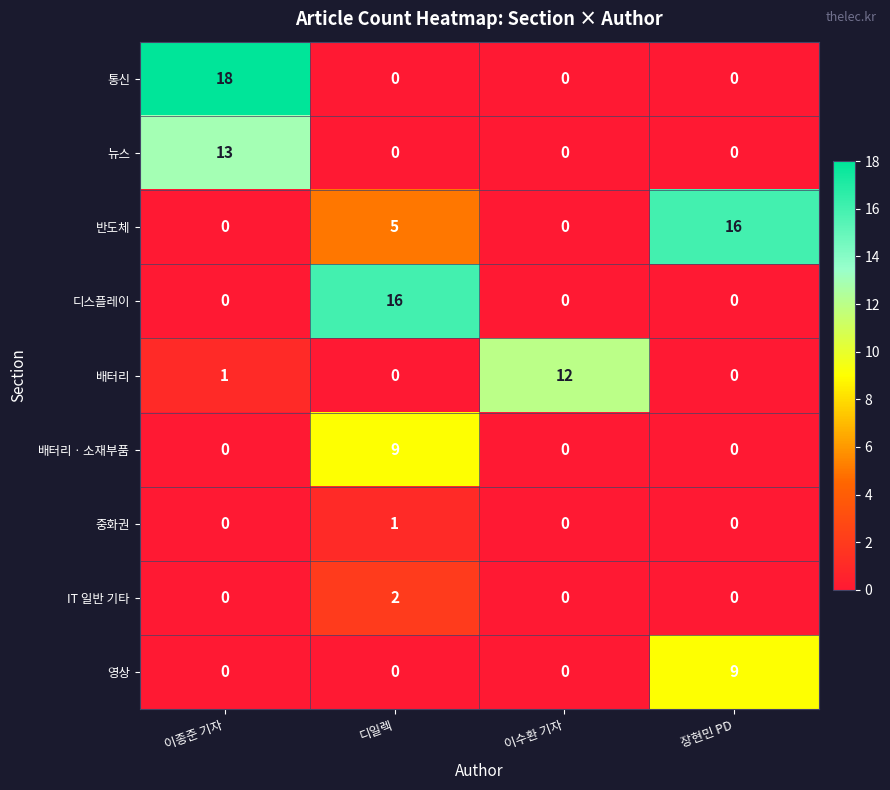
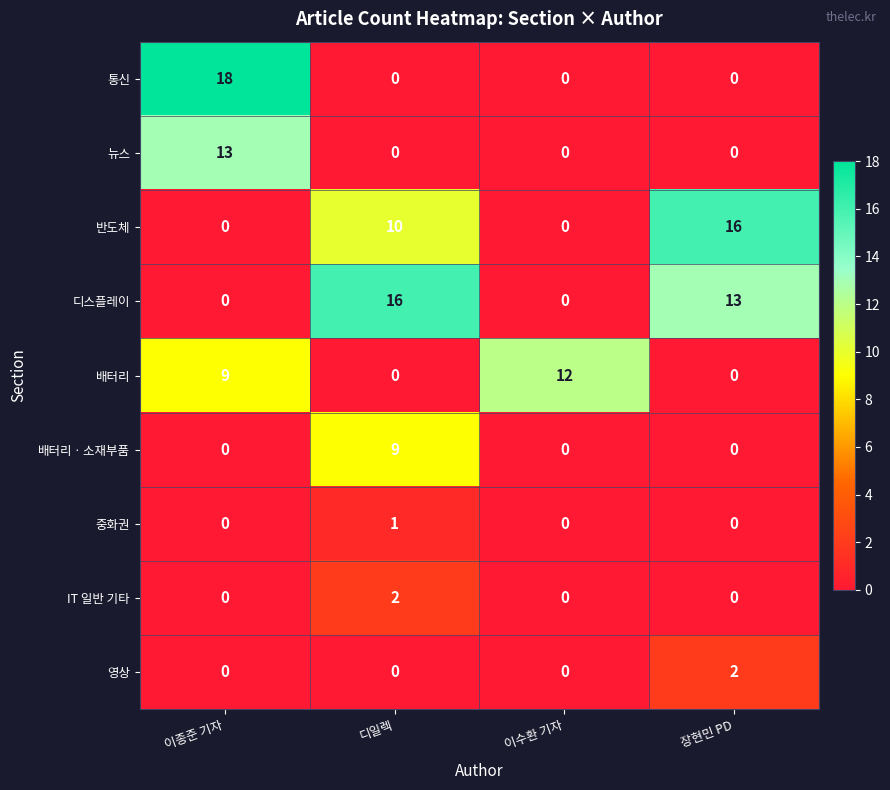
  {
    "통신": {
      "이종준 기자": 18,
      "디일렉": 0,
      "이수환 기자": 0,
      "장현민 PD": 0
    },
    "뉴스": {
      "이종준 기자": 13,
      "디일렉": 0,
      "이수환 기자": 0,
      "장현민 PD": 0
    },
    "반도체": {
      "이종준 기자": 0,
-     "디일렉": 5,
+     "디일렉": 10,
      "이수환 기자": 0,
      "장현민 PD": 16
    },
    "디스플레이": {
      "이종준 기자": 0,
      "디일렉": 16,
      "이수환 기자": 0,
-     "장현민 PD": 0
+     "장현민 PD": 13
    },
    "배터리": {
-     "이종준 기자": 1,
+     "이종준 기자": 9,
      "디일렉": 0,
      "이수환 기자": 12,
      "장현민 PD": 0
    },
    "배터리ㆍ소재부품": {
      "이종준 기자": 0,
      "디일렉": 9,
      "이수환 기자": 0,
      "장현민 PD": 0
    },
    "중화권": {
      "이종준 기자": 0,
      "디일렉": 1,
      "이수환 기자": 0,
      "장현민 PD": 0
    },
    "IT 일반 기타": {
      "이종준 기자": 0,
      "디일렉": 2,
      "이수환 기자": 0,
      "장현민 PD": 0
    },
    "영상": {
      "이종준 기자": 0,
      "디일렉": 0,
      "이수환 기자": 0,
-     "장현민 PD": 9
+     "장현민 PD": 2
    }
  }
